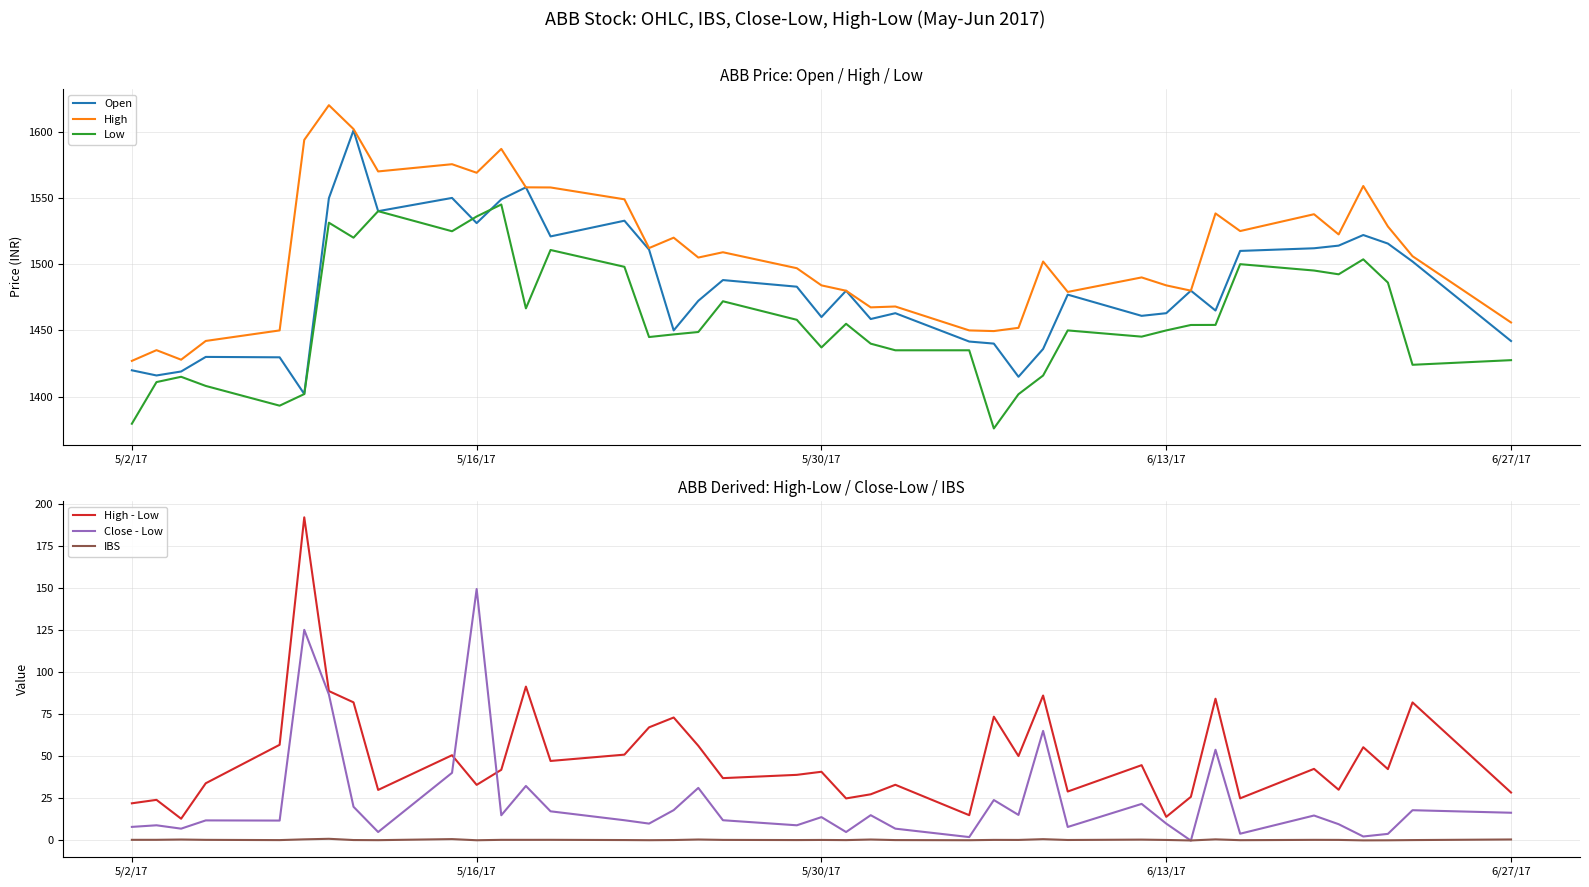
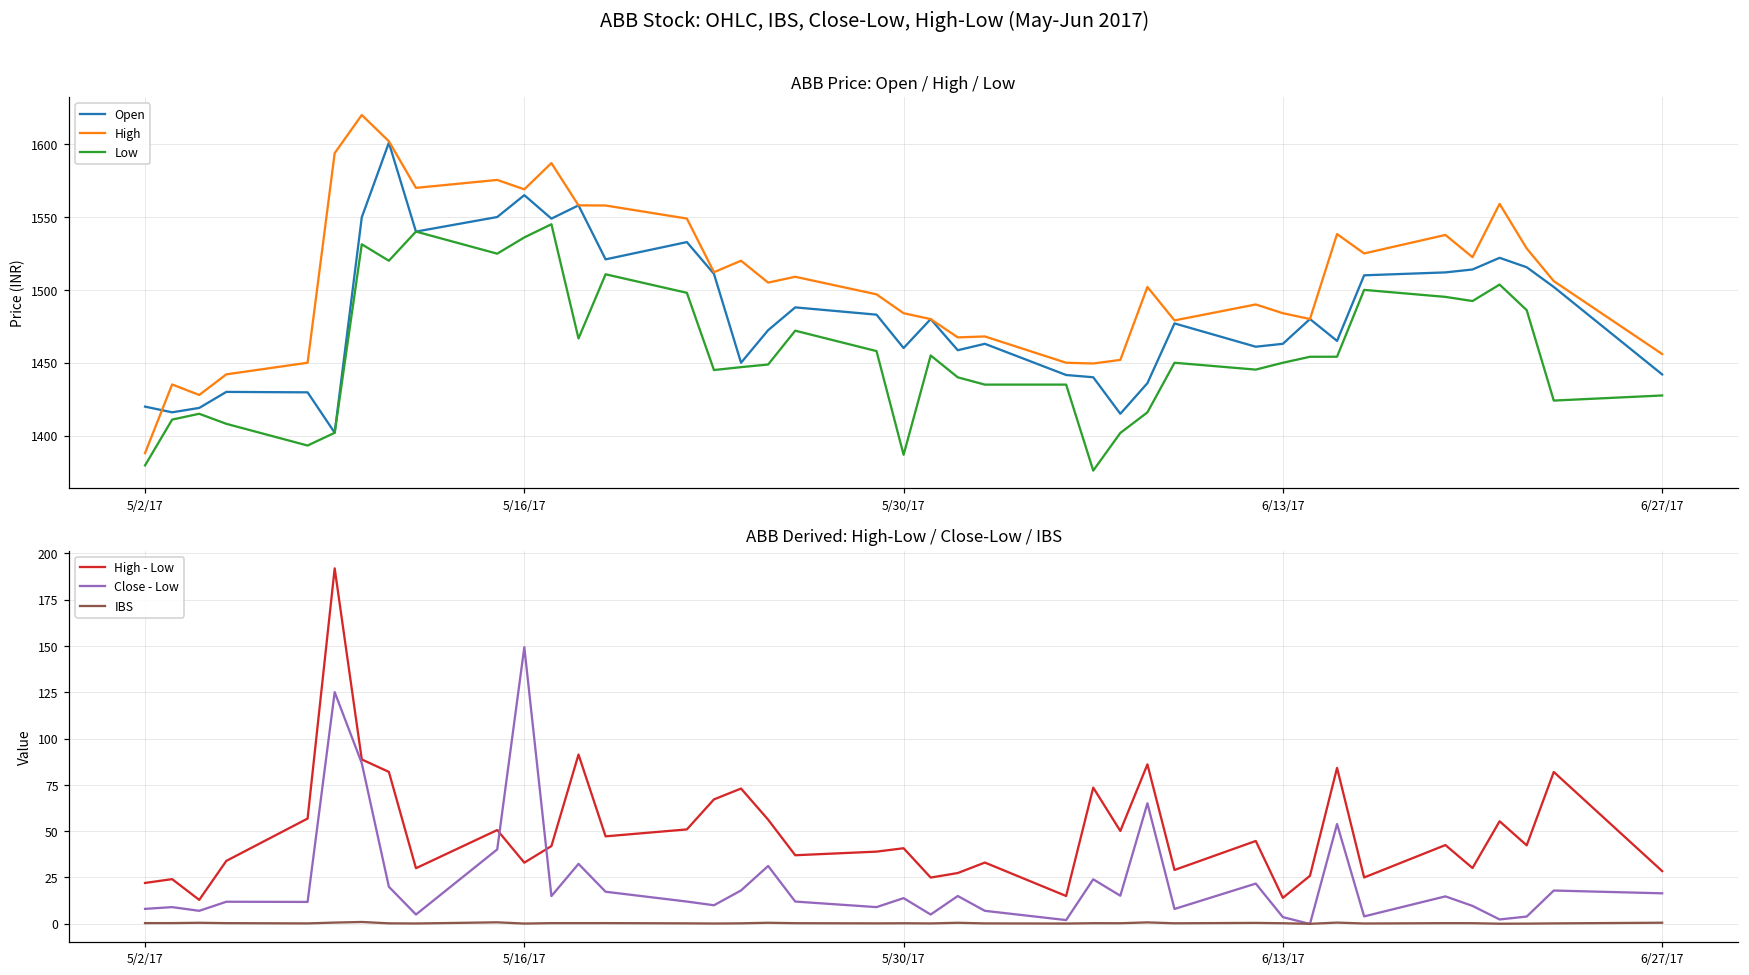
  {
    "ABB Price: Open / High / Low": {
      "Open": {
        "5/2/17": 1420,
-       "5/16/17": 1531,
+       "5/16/17": 1565,
        "5/30/17": 1460,
        "6/13/17": 1463,
        "6/27/17": 1442
      },
      "High": {
-       "5/2/17": 1427,
+       "5/2/17": 1388,
        "5/16/17": 1569,
        "5/30/17": 1484,
        "6/13/17": 1484,
        "6/27/17": 1456
      },
      "Low": {
        "5/2/17": 1380,
        "5/16/17": 1536,
-       "5/30/17": 1437,
+       "5/30/17": 1387,
        "6/13/17": 1450,
        "6/27/17": 1428
      }
    },
    "ABB Derived: High-Low / Close-Low / IBS": {
      "High - Low": {
        "5/2/17": 22,
        "5/16/17": 33,
        "5/30/17": 41,
        "6/13/17": 14,
        "6/27/17": 28
      },
      "Close - Low": {
        "5/2/17": 8,
        "5/16/17": 149,
        "5/30/17": 14,
-       "6/13/17": 10,
+       "6/13/17": 4,
        "6/27/17": 16
      },
      "IBS": {
        "5/2/17": 0,
        "5/16/17": 0,
        "5/30/17": 0,
        "6/13/17": 0,
        "6/27/17": 1
      }
    }
  }
